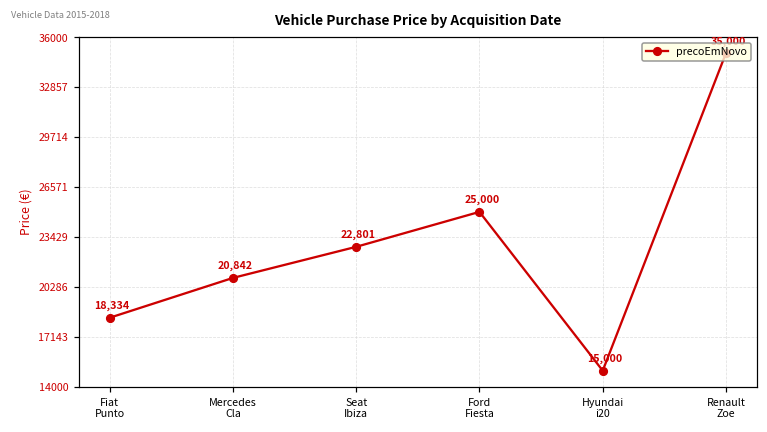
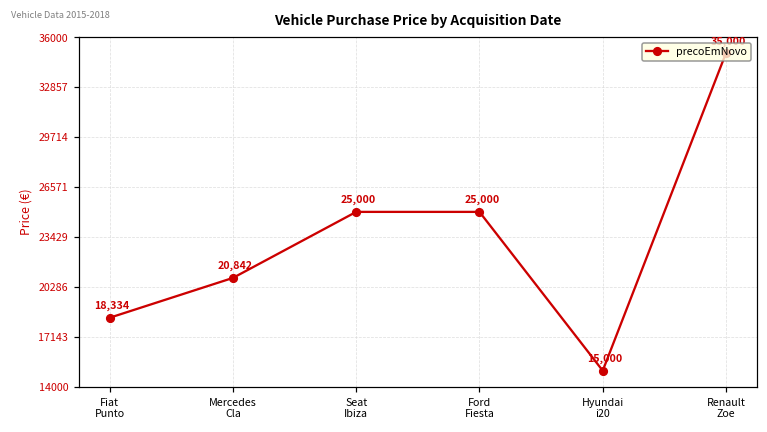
  {
    "Fiat Punto": "18,334",
    "Mercedes Cla": "20,842",
-   "Seat Ibiza": "22,801",
+   "Seat Ibiza": "25,000",
    "Ford Fiesta": "25,000",
    "Hyundai i20": "15,000"
  }
